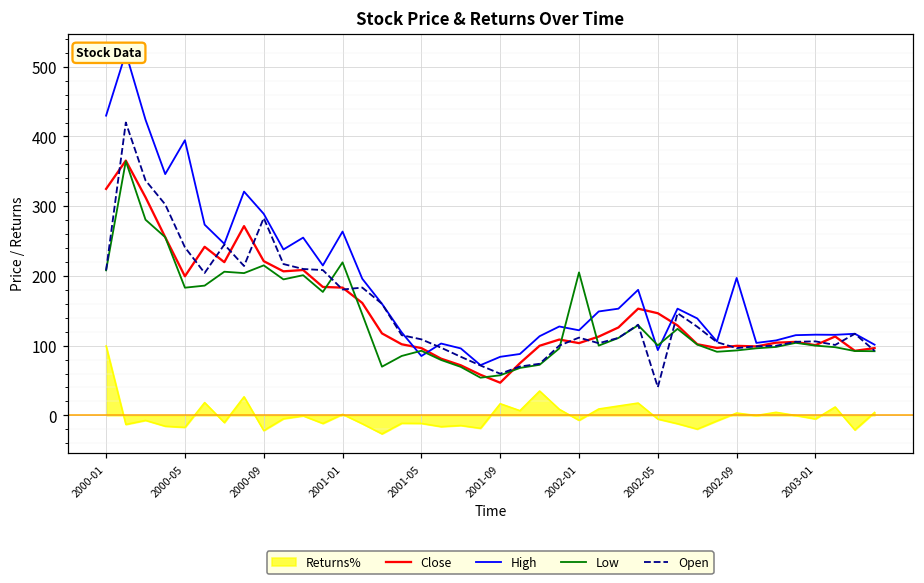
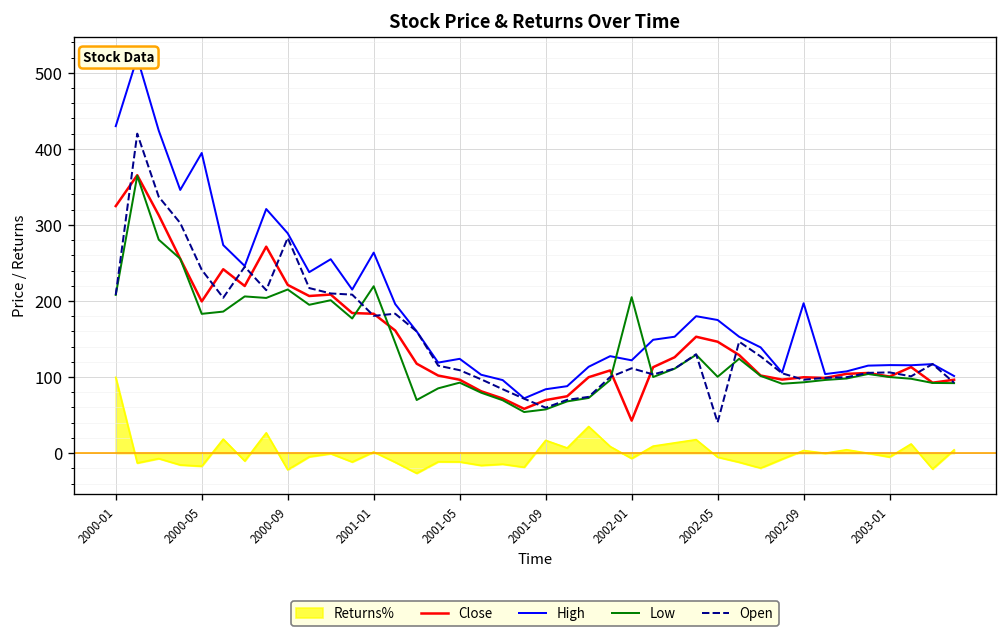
  {
    "Close": {
      "2000-01": 320,
      "2000-05": 200,
      "2000-09": 220,
-     "2001-09": 50,
-     "2002-01": 100,
+     "2001-09": 70,
+     "2002-01": 40,
      "2002-05": 150
    },
    "High": {
      "2000-01": 430,
      "2000-05": 390,
      "2000-09": 290,
      "2001-01": 260,
-     "2001-05": 90,
+     "2001-05": 120,
      "2001-09": 80,
      "2002-01": 120,
-     "2002-05": 90,
+     "2002-05": 180,
      "2002-09": 200,
      "2003-01": 120
    },
    "Low": {
      "2000-05": 180,
      "2000-09": 220,
      "2001-01": 220,
      "2002-01": 210,
      "2002-05": 100
    },
    "Open": {
      "2000-05": 240,
      "2000-09": 280,
      "2001-05": 110,
      "2002-01": 110,
      "2002-05": 40,
      "2003-01": 110
    }
  }
